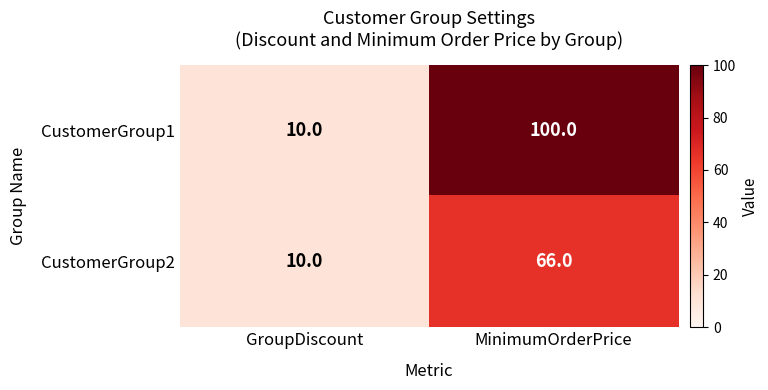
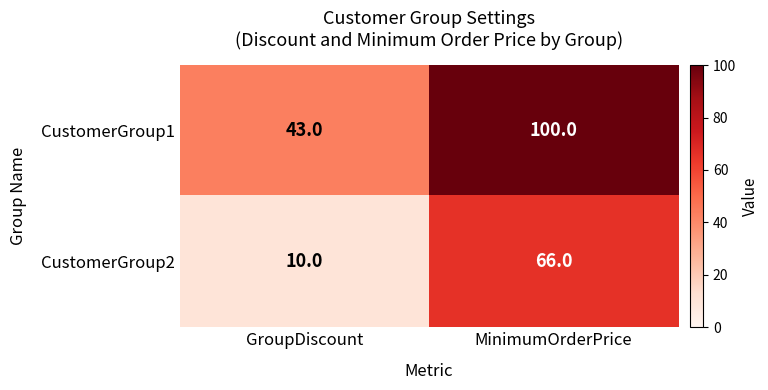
  {
    "CustomerGroup1": {
-     "GroupDiscount": 10.0,
+     "GroupDiscount": 43.0,
      "MinimumOrderPrice": 100.0
    },
    "CustomerGroup2": {
      "GroupDiscount": 10.0,
      "MinimumOrderPrice": 66.0
    }
  }
